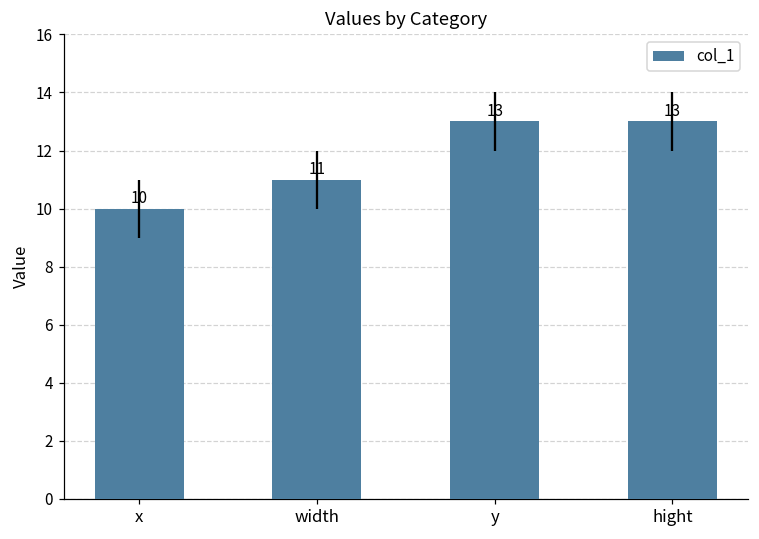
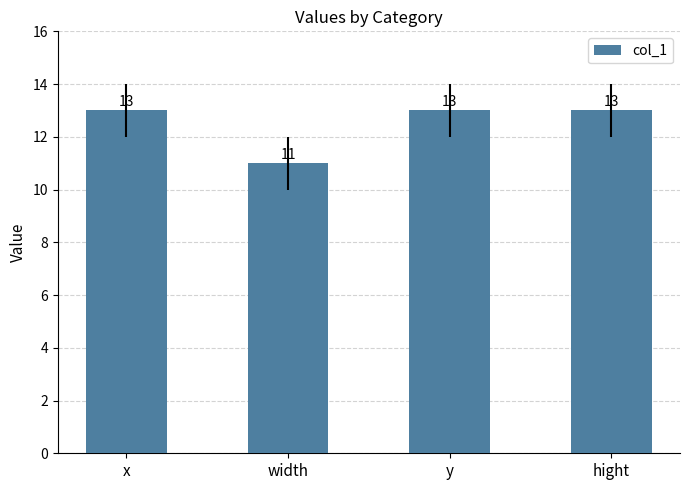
  {
-   "x": 10,
+   "x": 13,
    "width": 11,
    "y": 13,
    "hight": 13
  }
